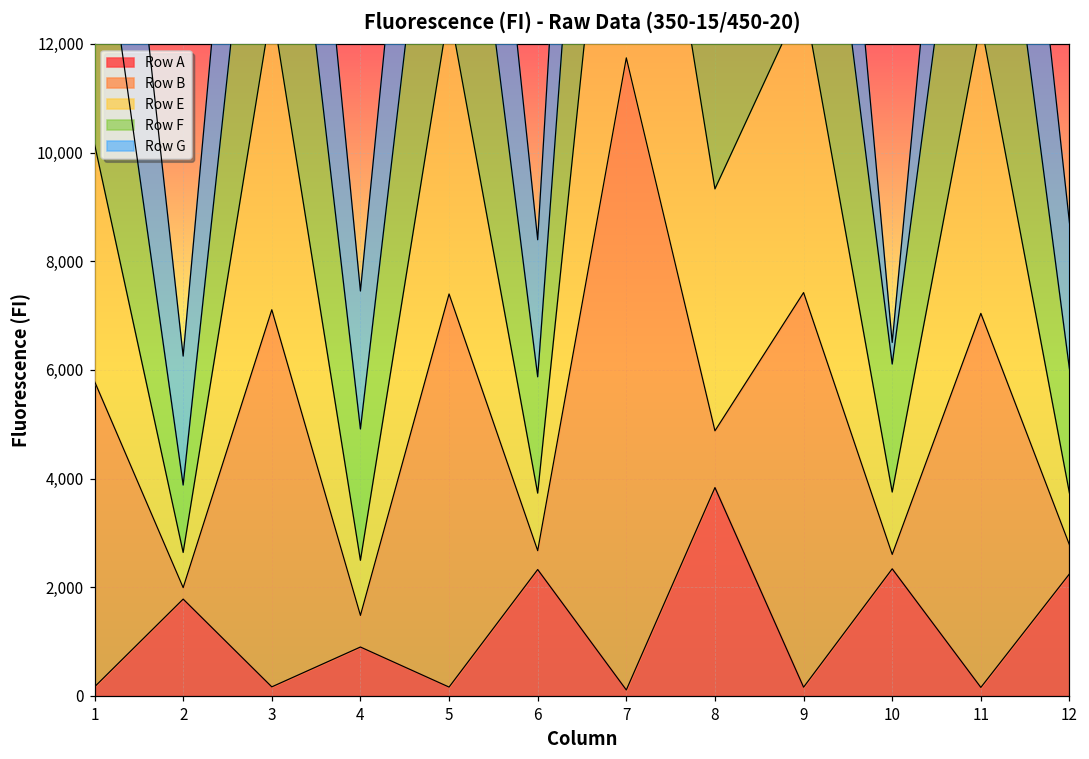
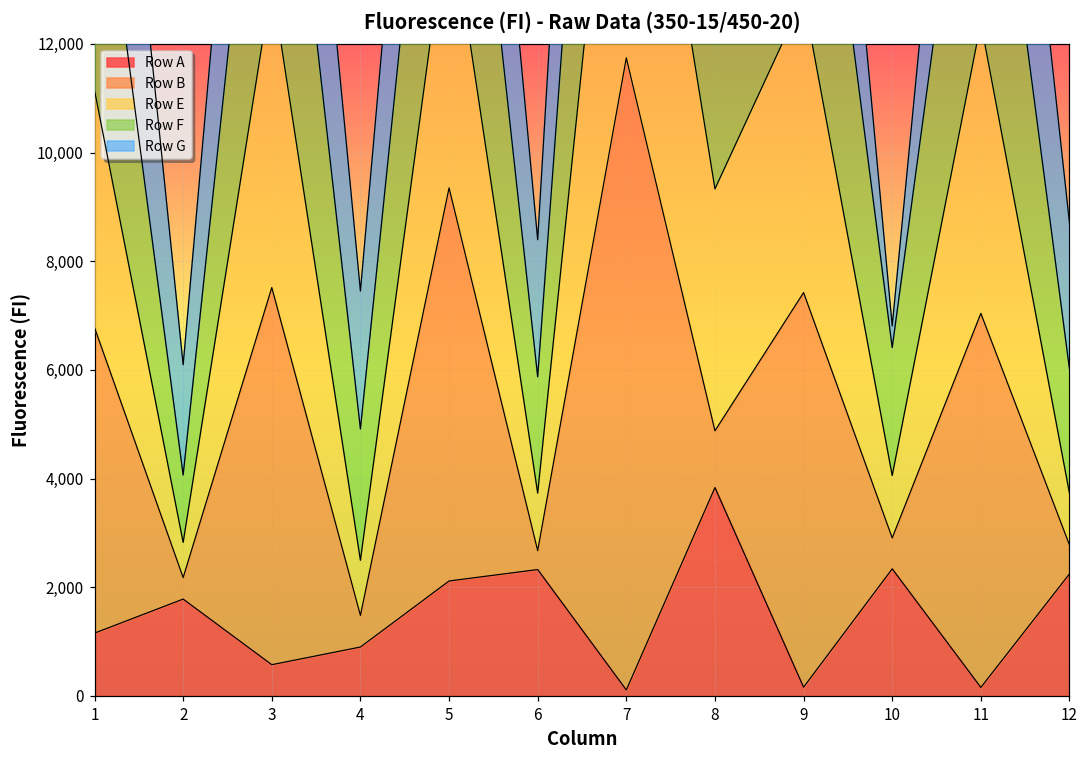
  {
    "Row A": {
-     "1": "200",
+     "1": "1,200",
      "2": "1,800",
-     "3": "200",
+     "3": "600",
      "4": "900",
-     "5": "200",
+     "5": "2,100",
      "6": "2,300",
      "7": "100",
      "8": "3,800",
      "9": "200",
      "10": "2,300",
      "11": "200",
      "12": "2,200"
    },
    "Row B": {
      "1": "5,600",
-     "2": "200",
+     "2": "400",
      "3": "6,900",
      "4": "600",
      "5": "7,200",
      "6": "300",
      "7": "11,600",
      "8": "1,000",
      "9": "7,300",
-     "10": "300",
+     "10": "600",
      "11": "6,900",
      "12": "500"
    },
    "Row E": {
      "1": "4,400",
      "2": "600",
      "4": "1,000",
      "6": "1,100",
      "8": "4,500",
      "10": "1,100",
      "12": "1,000"
    },
    "Row F": {
      "2": "1,200",
      "4": "2,400",
      "6": "2,100",
      "10": "2,400",
      "12": "2,300"
    },
    "Row G": {
-     "2": "2,400",
+     "2": "2,000",
      "4": "2,500",
      "6": "2,500",
      "10": "400",
      "12": "2,700"
    }
  }
